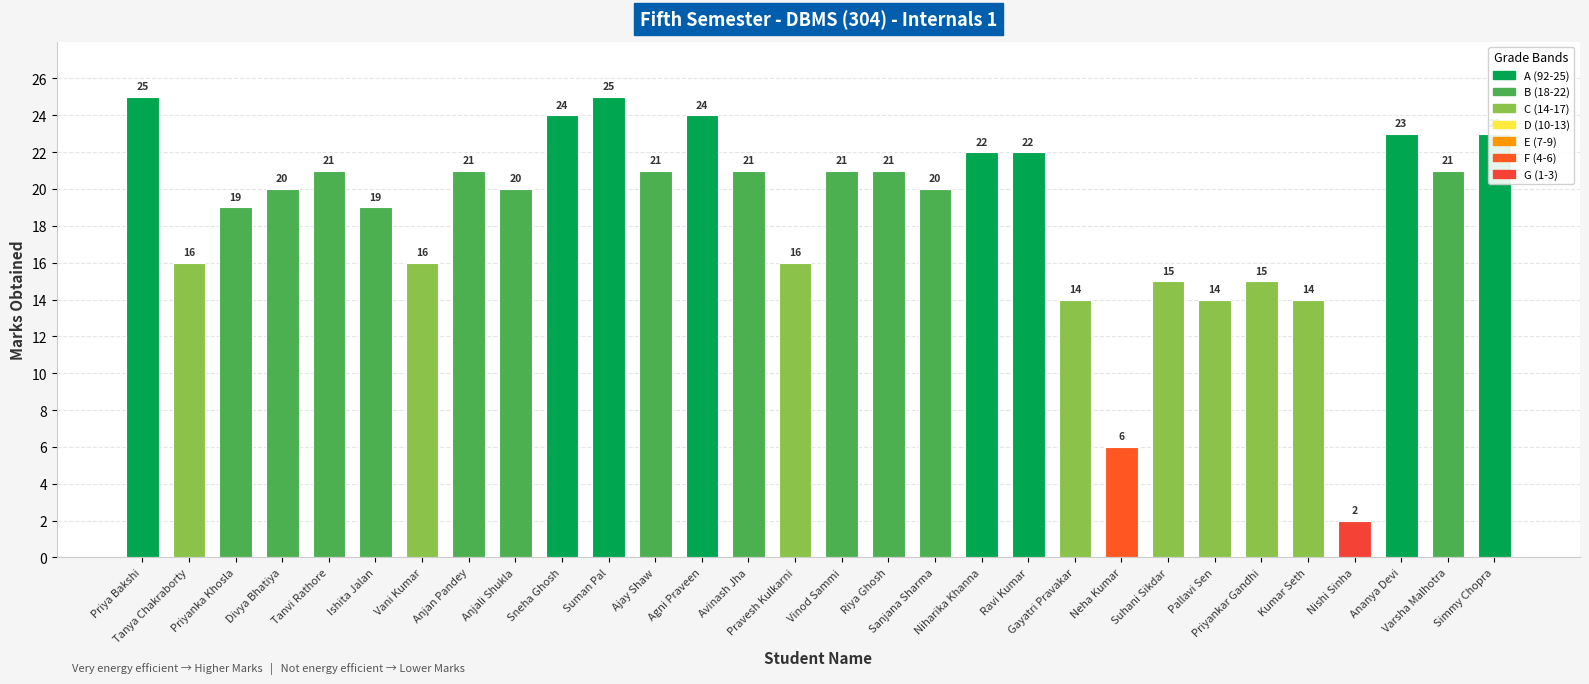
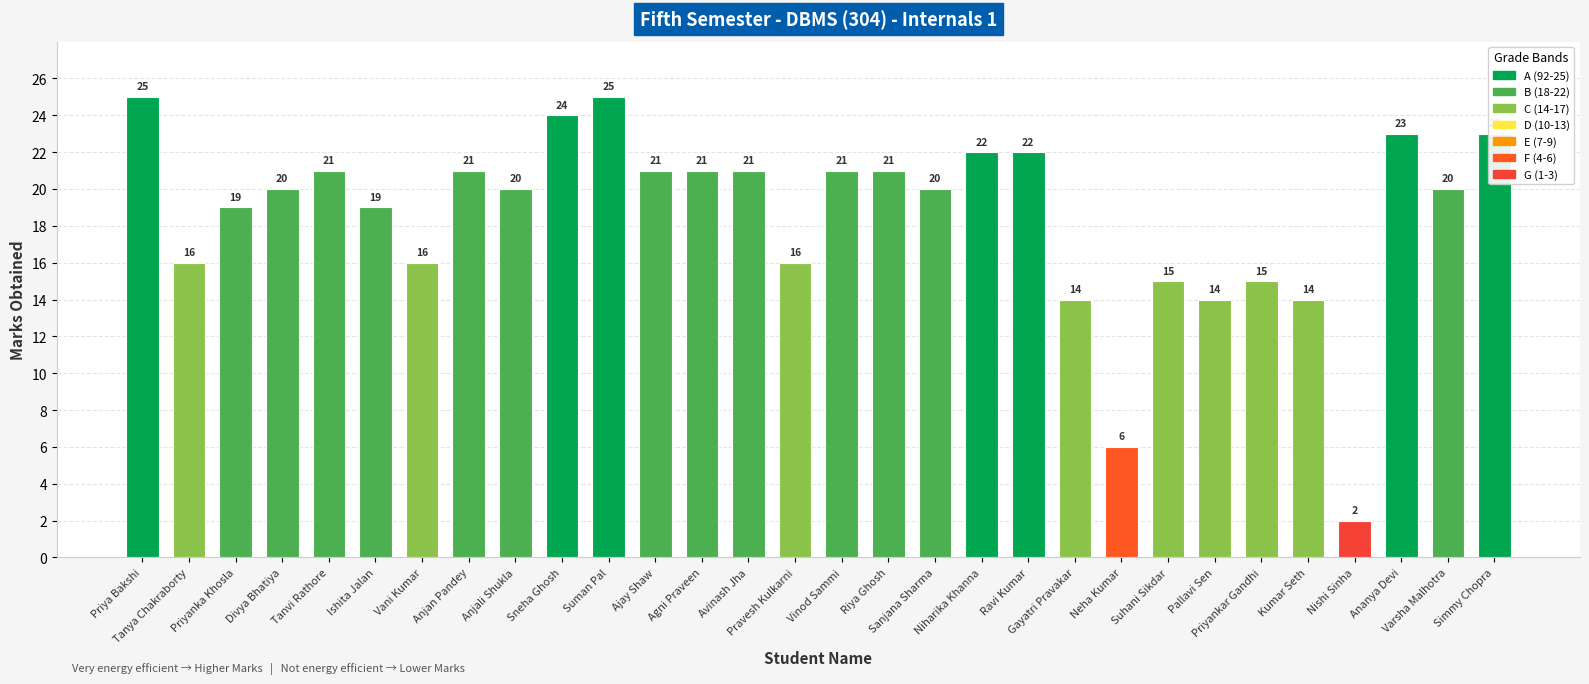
  {
    "Priya Bakshi": 25,
    "Tanya Chakraborty": 16,
    "Priyanka Khosla": 19,
    "Divya Bhatiya": 20,
    "Tanvi Rathore": 21,
    "Ishita Jalan": 19,
    "Vani Kumar": 16,
    "Anjan Pandey": 21,
    "Anjali Shukla": 20,
    "Sneha Ghosh": 24,
    "Suman Pal": 25,
    "Ajay Shaw": 21,
-   "Agni Praveen": 24,
+   "Agni Praveen": 21,
    "Avinash Jha": 21,
    "Pravesh Kulkarni": 16,
    "Vinod Sammi": 21,
    "Riya Ghosh": 21,
    "Sanjana Sharma": 20,
    "Niharika Khanna": 22,
    "Ravi Kumar": 22,
    "Gayatri Pravakar": 14,
    "Neha Kumar": 6,
    "Suhani Sikdar": 15,
    "Pallavi Sen": 14,
    "Priyankar Gandhi": 15,
    "Kumar Seth": 14,
    "Nishi Sinha": 2,
    "Ananya Devi": 23,
-   "Varsha Malhotra": 21
+   "Varsha Malhotra": 20
  }
